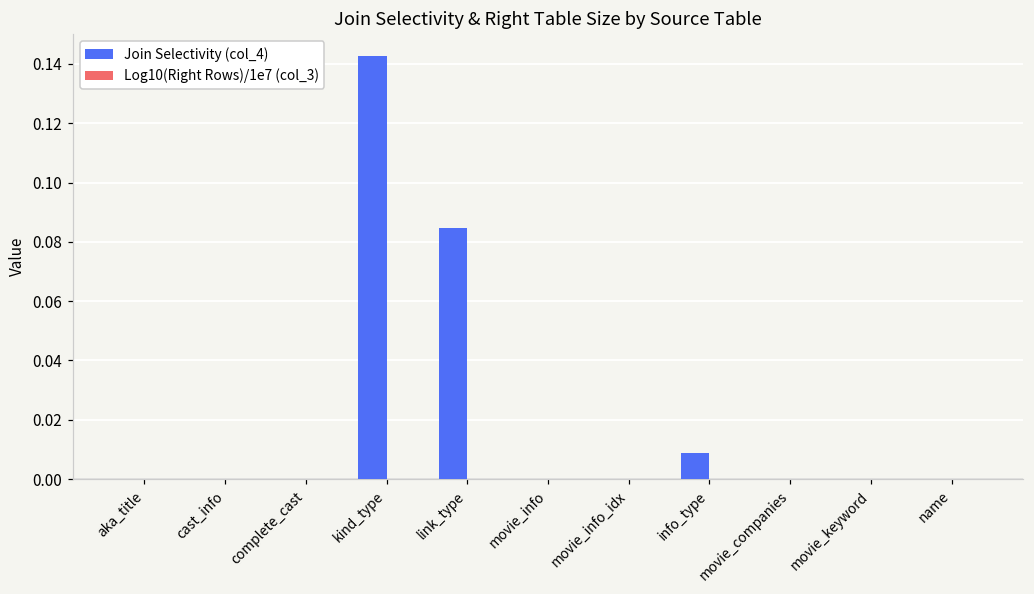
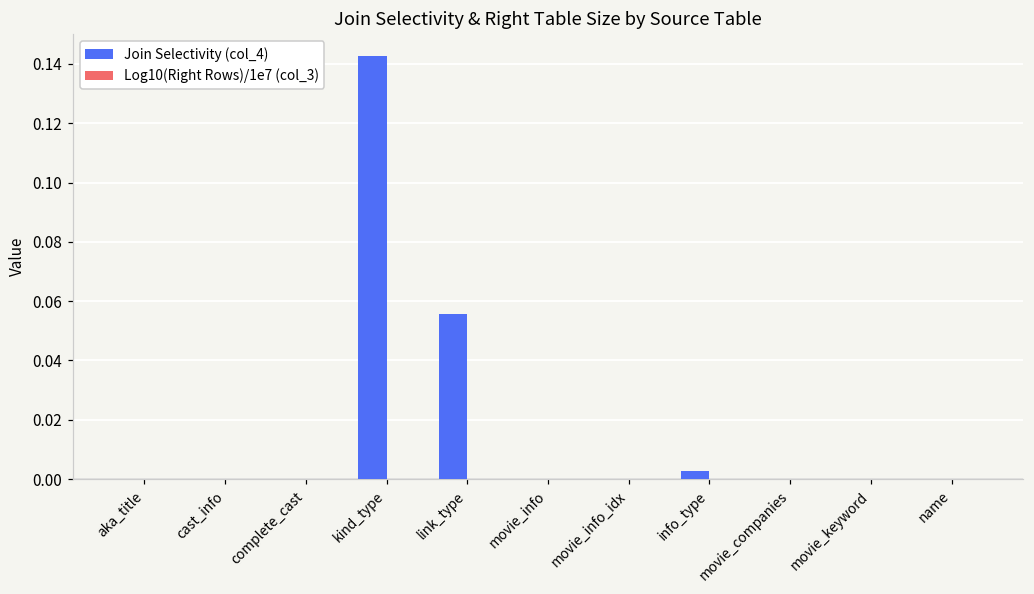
  {
    "Join Selectivity (col_4)": {
      "kind_type": 0.143,
-     "link_type": 0.085,
-     "info_type": 0.009
+     "link_type": 0.056,
+     "info_type": 0.003
    }
  }
